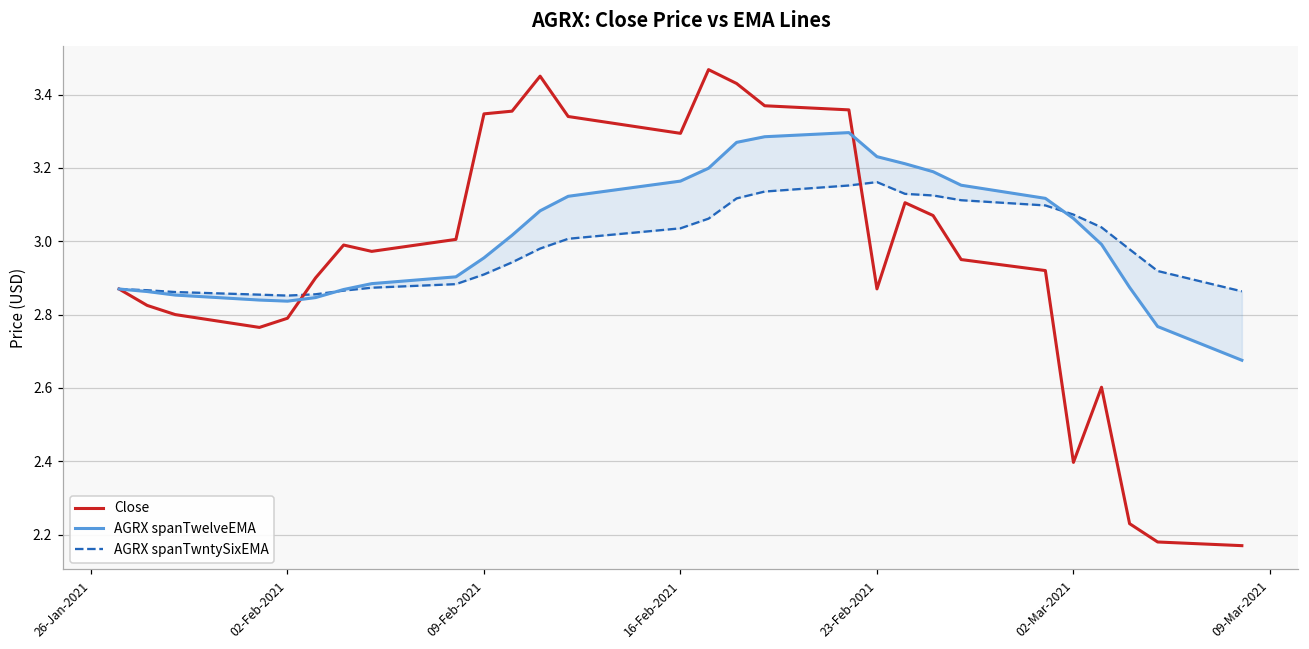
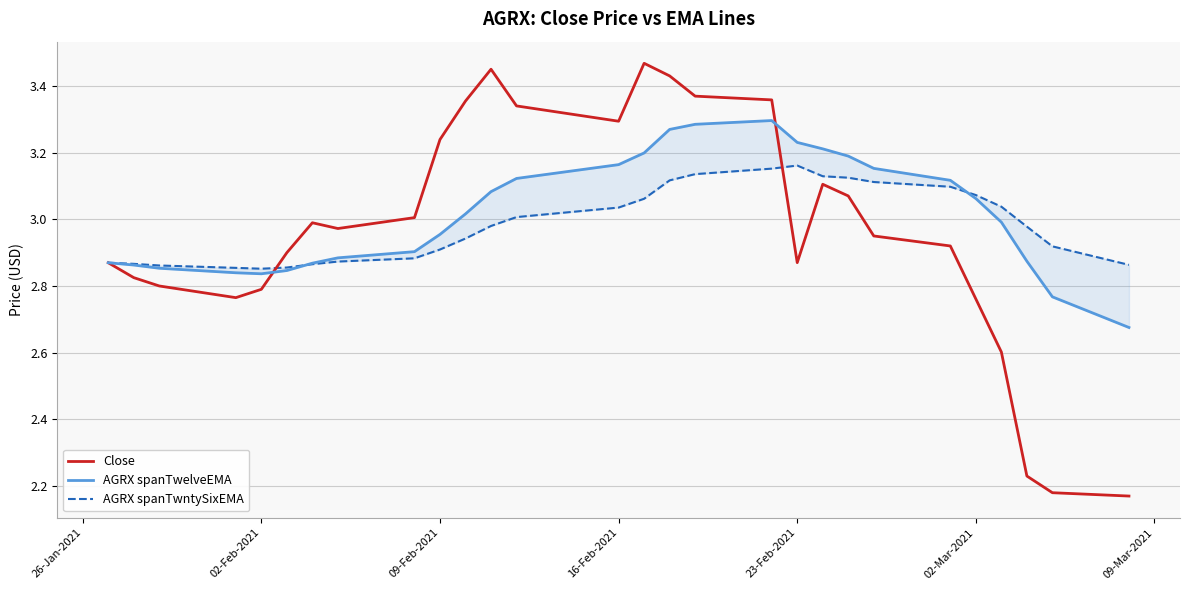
  {
    "Close": {
      "02-Feb-2021": 2.79,
-     "09-Feb-2021": 3.35,
+     "09-Feb-2021": 3.24,
      "16-Feb-2021": 3.29,
      "23-Feb-2021": 2.87,
-     "02-Mar-2021": 2.40
+     "02-Mar-2021": 2.76
    },
    "AGRX spanTwntySixEMA": {
      "09-Feb-2021": 2.91,
      "16-Feb-2021": 3.04,
      "23-Feb-2021": 3.16
    }
  }
